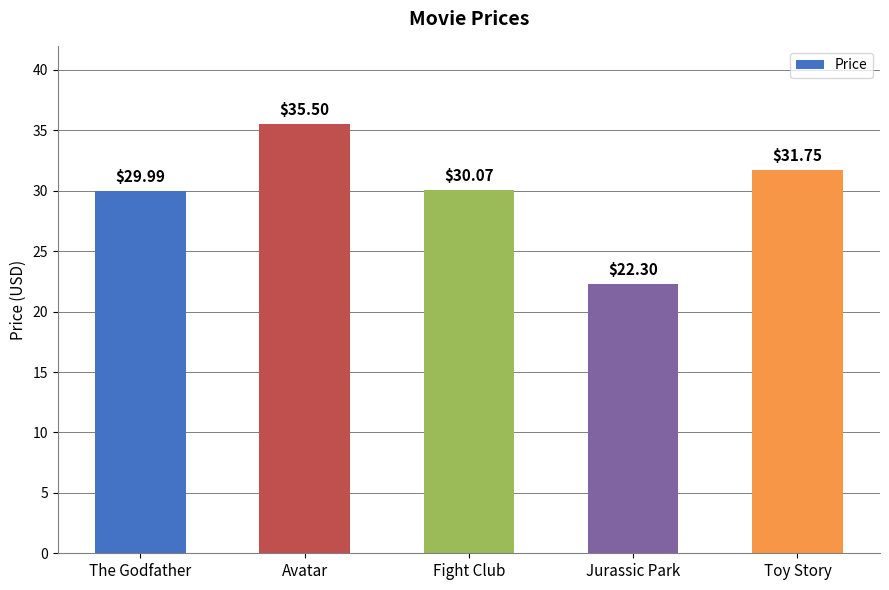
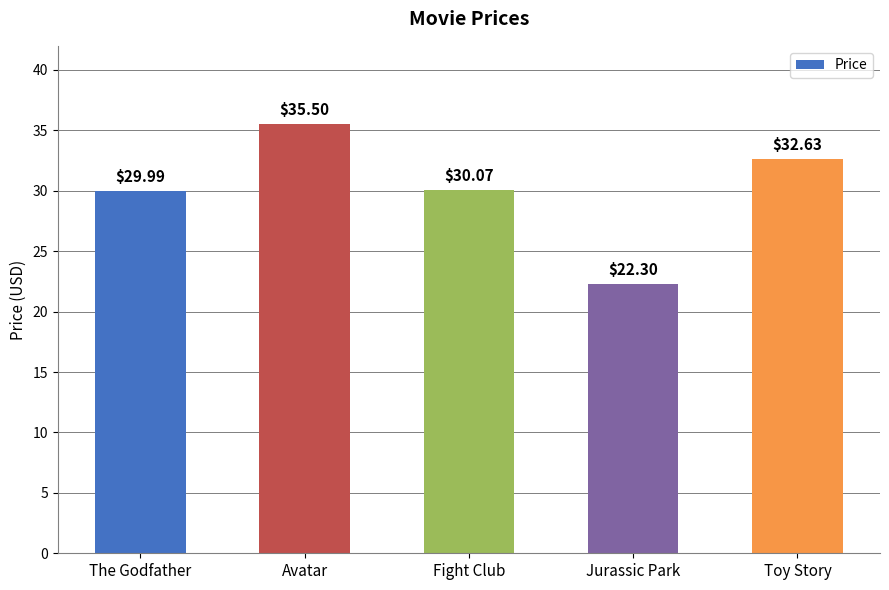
  {
    "The Godfather": "$29.99",
    "Avatar": "$35.50",
    "Fight Club": "$30.07",
    "Jurassic Park": "$22.30",
-   "Toy Story": "$31.75"
+   "Toy Story": "$32.63"
  }
